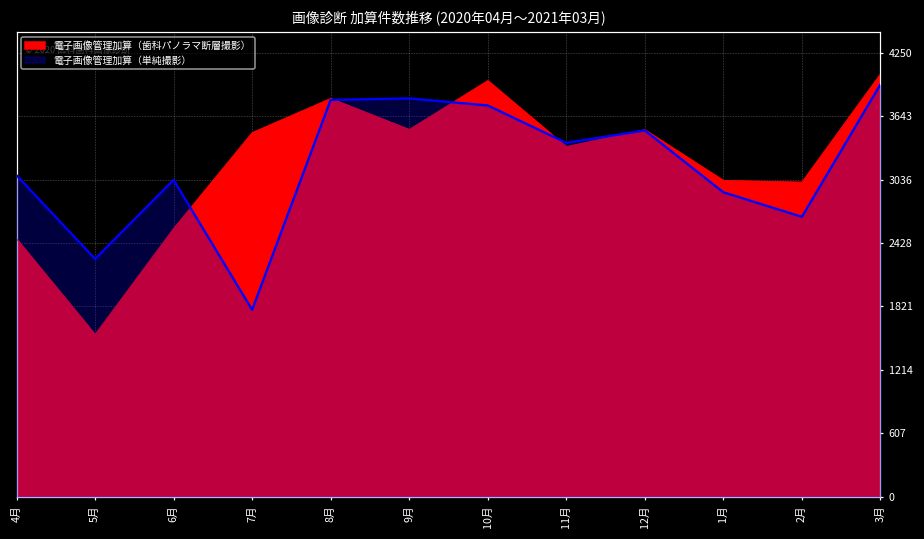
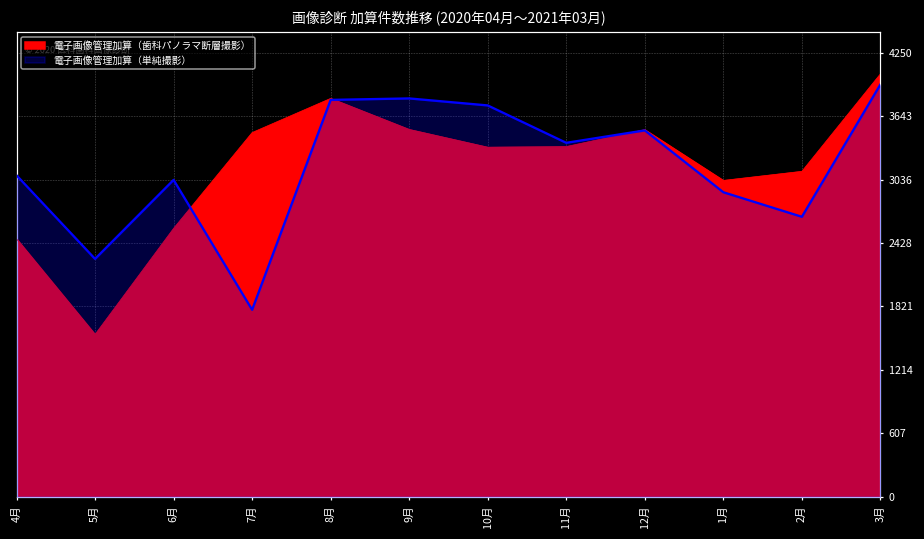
  {
    "電子画像管理加算（歯科パノラマ断層撮影）": {
      "4月": 2500,
      "5月": 1600,
      "6月": 2600,
      "7月": 3500,
      "9月": 3500,
-     "10月": 4000,
+     "10月": 3300,
      "11月": 3400,
      "1月": 3000,
-     "2月": 3000,
+     "2月": 3100,
      "3月": 4000
    },
    "電子画像管理加算（単純撮影）": {
      "4月": 3100,
      "5月": 2300,
      "6月": 3000,
      "7月": 1800,
      "9月": 3800,
      "10月": 3700,
      "11月": 3400,
      "1月": 2900,
      "2月": 2700,
      "3月": 3900
    }
  }
